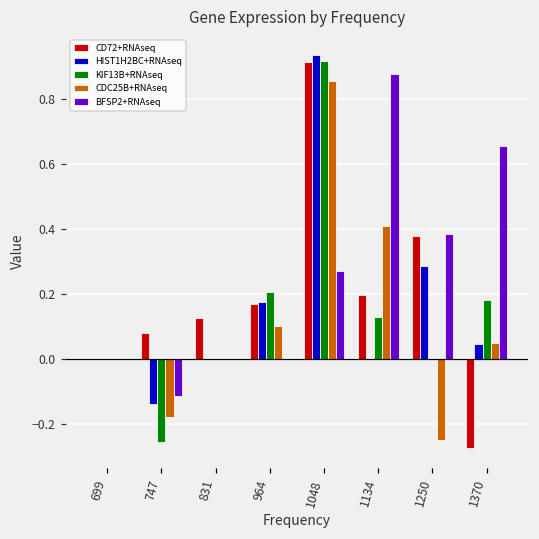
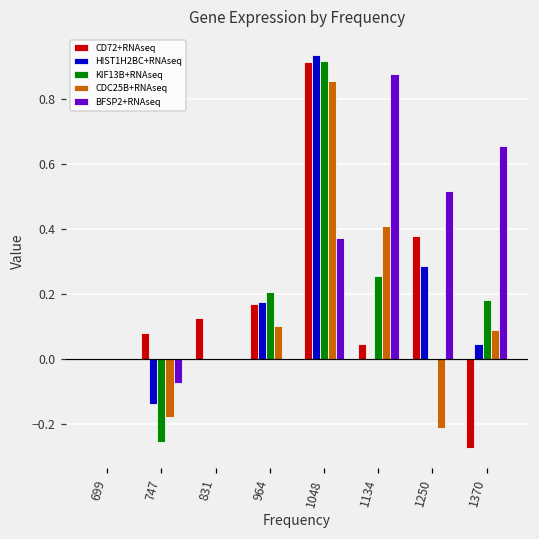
  {
    "CD72+RNAseq": {
      "699": 0.00,
      "747": 0.08,
      "831": 0.12,
      "964": 0.17,
      "1048": 0.91,
-     "1134": 0.20,
+     "1134": 0.05,
      "1250": 0.38,
      "1370": -0.28
    },
    "HIST1H2BC+RNAseq": {
      "699": 0.00,
      "747": -0.14,
      "831": 0.00,
      "964": 0.17,
      "1048": 0.94,
      "1134": 0.00,
      "1250": 0.29,
      "1370": 0.04
    },
    "KIF13B+RNAseq": {
      "699": 0.00,
      "747": -0.26,
      "831": 0.00,
      "964": 0.21,
      "1048": 0.92,
-     "1134": 0.13,
+     "1134": 0.26,
      "1250": 0.00,
      "1370": 0.18
    },
    "CDC25B+RNAseq": {
      "699": 0.00,
      "747": -0.18,
      "831": 0.00,
      "964": 0.10,
      "1048": 0.86,
      "1134": 0.41,
-     "1250": -0.25,
-     "1370": 0.05
+     "1250": -0.21,
+     "1370": 0.09
    },
    "BFSP2+RNAseq": {
      "699": 0.00,
-     "747": -0.11,
+     "747": -0.08,
      "831": 0.00,
      "964": 0.00,
-     "1048": 0.27,
+     "1048": 0.37,
      "1134": 0.88,
-     "1250": 0.38,
+     "1250": 0.52,
      "1370": 0.65
    }
  }
